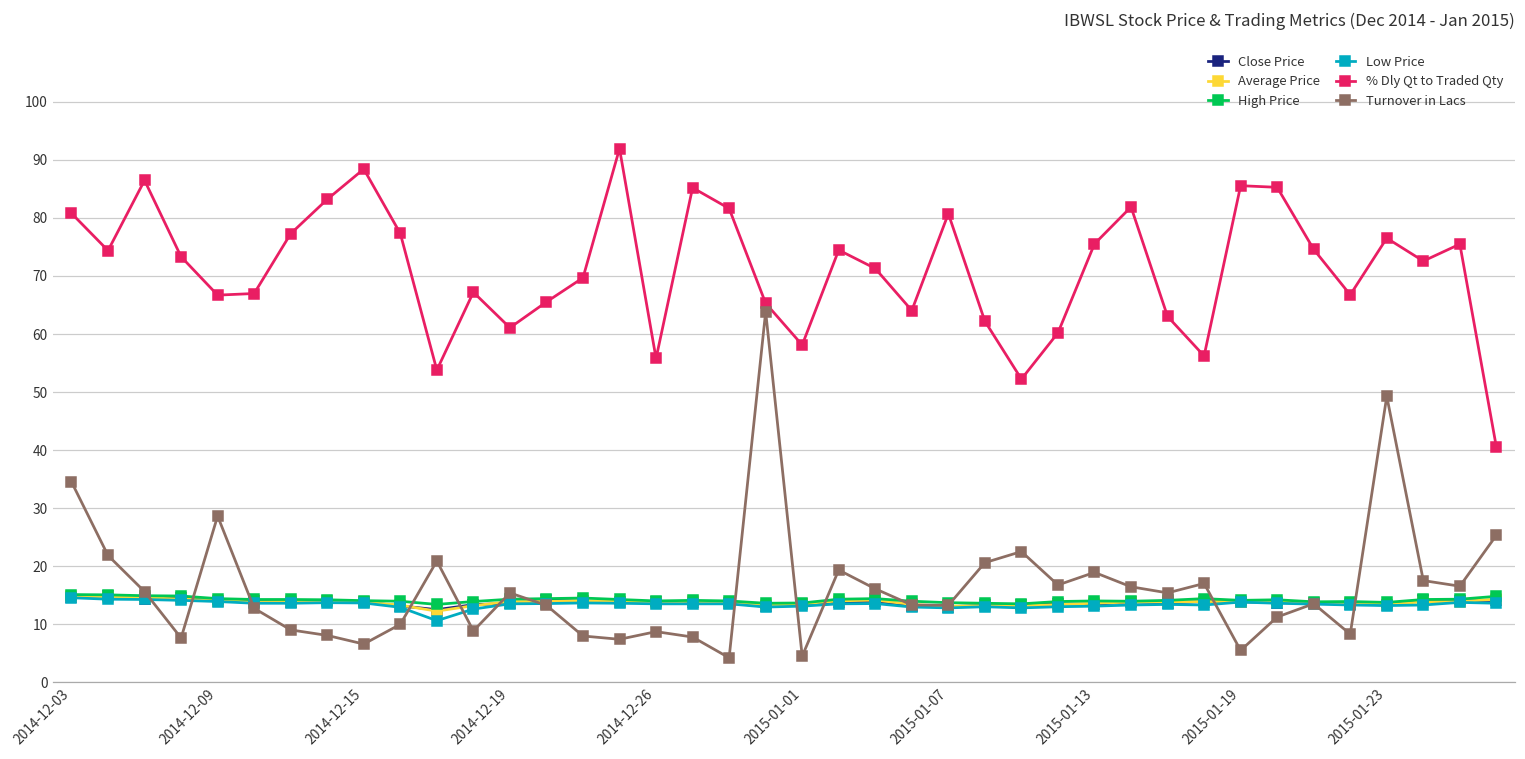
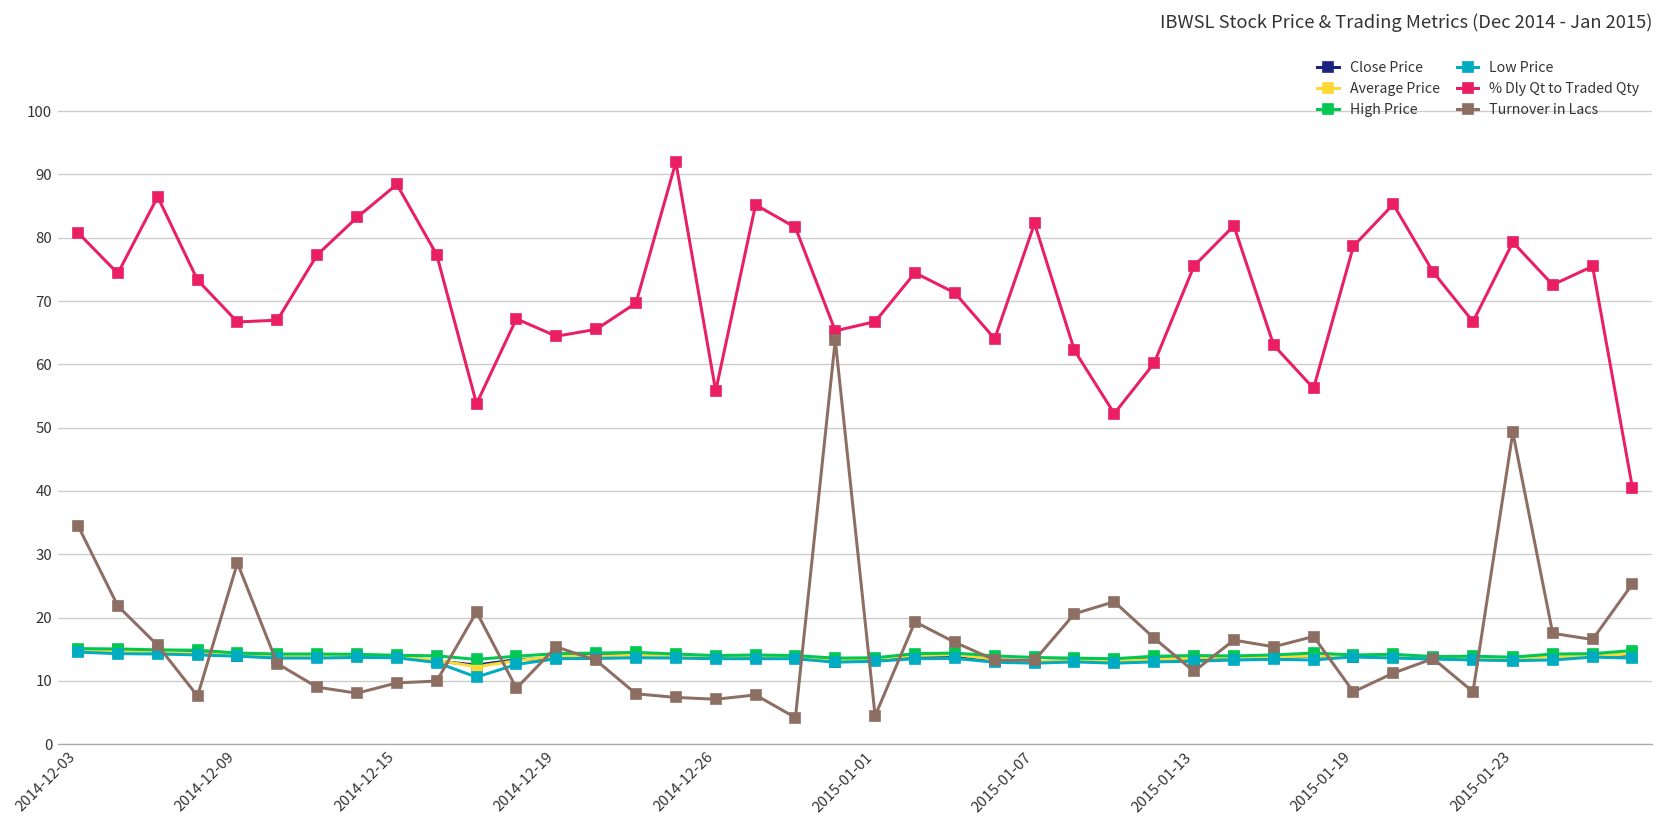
  {
    "% Dly Qt to Traded Qty": {
      "2014-12-03": 81,
      "2014-12-09": 67,
      "2014-12-15": 88,
-     "2014-12-19": 61,
+     "2014-12-19": 64,
      "2014-12-26": 56,
-     "2015-01-01": 58,
-     "2015-01-07": 81,
+     "2015-01-01": 67,
+     "2015-01-07": 82,
      "2015-01-13": 76,
-     "2015-01-19": 86,
-     "2015-01-23": 77
+     "2015-01-19": 79,
+     "2015-01-23": 79
    },
    "Turnover in Lacs": {
      "2014-12-03": 35,
      "2014-12-09": 29,
-     "2014-12-15": 7,
+     "2014-12-15": 10,
      "2014-12-19": 15,
-     "2014-12-26": 9,
+     "2014-12-26": 7,
      "2015-01-01": 4,
-     "2015-01-13": 19,
-     "2015-01-19": 5,
+     "2015-01-13": 12,
+     "2015-01-19": 8,
      "2015-01-23": 49
    }
  }
